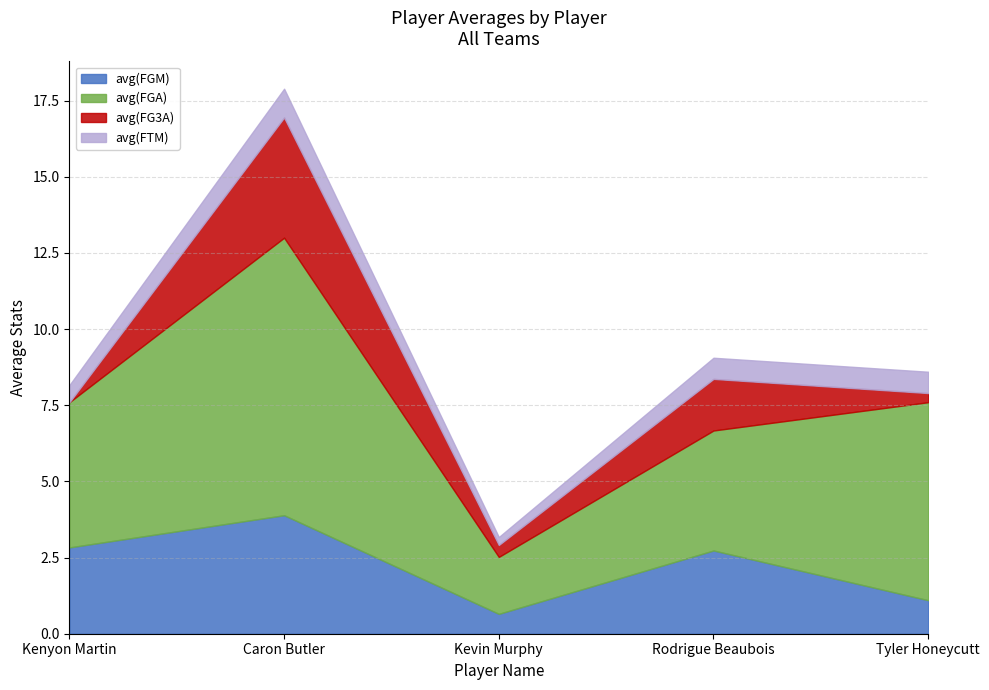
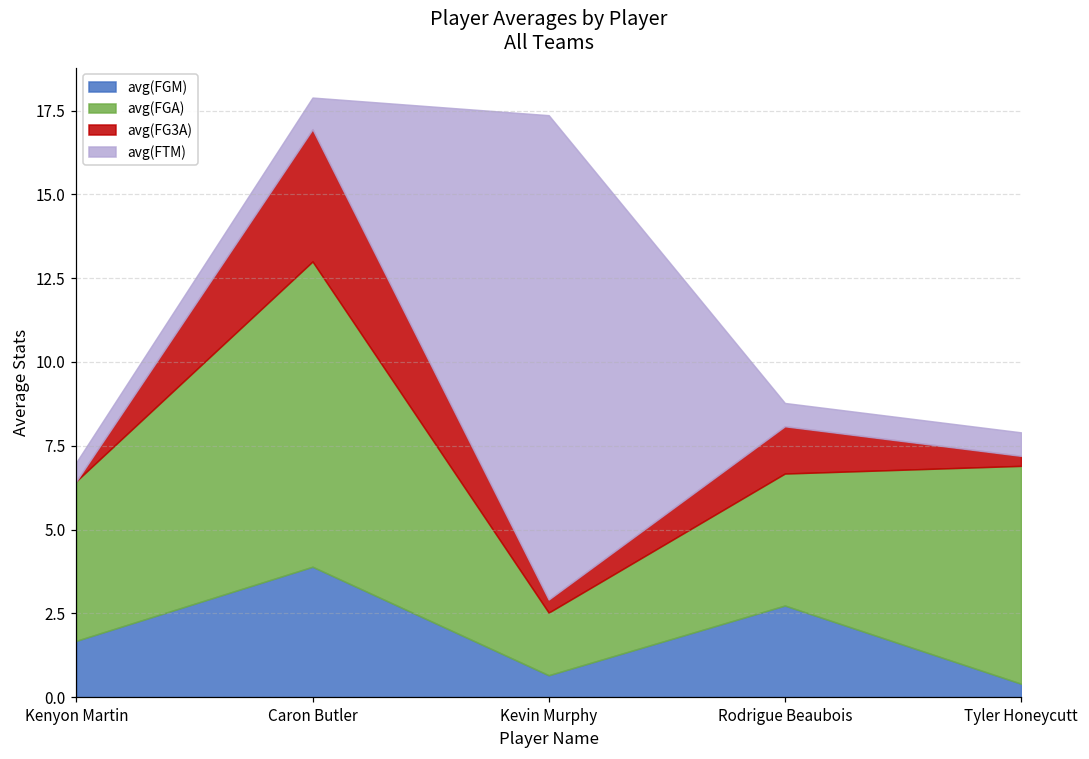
  {
    "avg(FGM)": {
-     "Kenyon Martin": 2.8,
+     "Kenyon Martin": 1.7,
      "Caron Butler": 3.9,
      "Kevin Murphy": 0.7,
      "Rodrigue Beaubois": 2.7,
-     "Tyler Honeycutt": 1.1
+     "Tyler Honeycutt": 0.4
    },
    "avg(FGA)": {
      "Caron Butler": 9.1,
      "Kevin Murphy": 1.9,
      "Rodrigue Beaubois": 3.9,
      "Tyler Honeycutt": 6.5
    },
    "avg(FG3A)": {
      "Caron Butler": 3.9,
      "Kevin Murphy": 0.4,
-     "Rodrigue Beaubois": 1.7,
+     "Rodrigue Beaubois": 1.4,
      "Tyler Honeycutt": 0.3
    },
    "avg(FTM)": {
      "Kenyon Martin": 0.6,
      "Caron Butler": 0.9,
-     "Kevin Murphy": 0.3,
+     "Kevin Murphy": 14.5,
      "Rodrigue Beaubois": 0.7,
      "Tyler Honeycutt": 0.7
    }
  }
